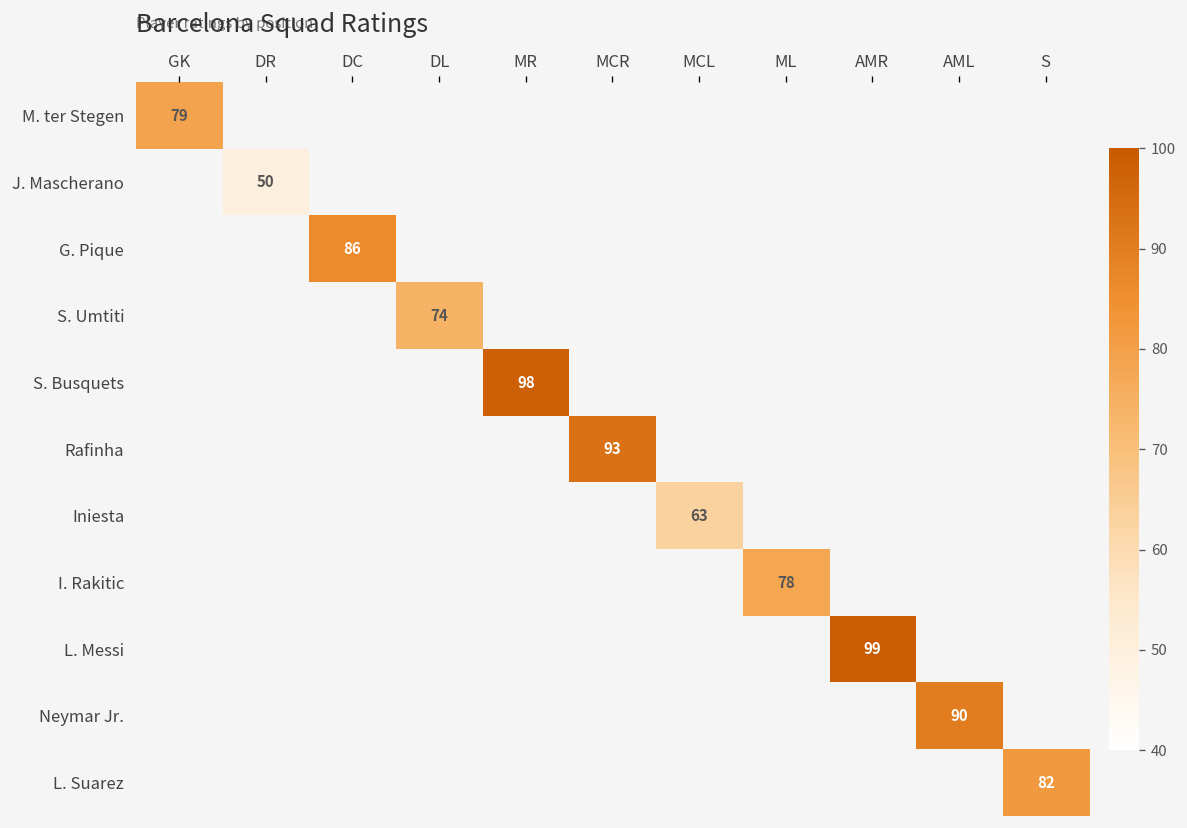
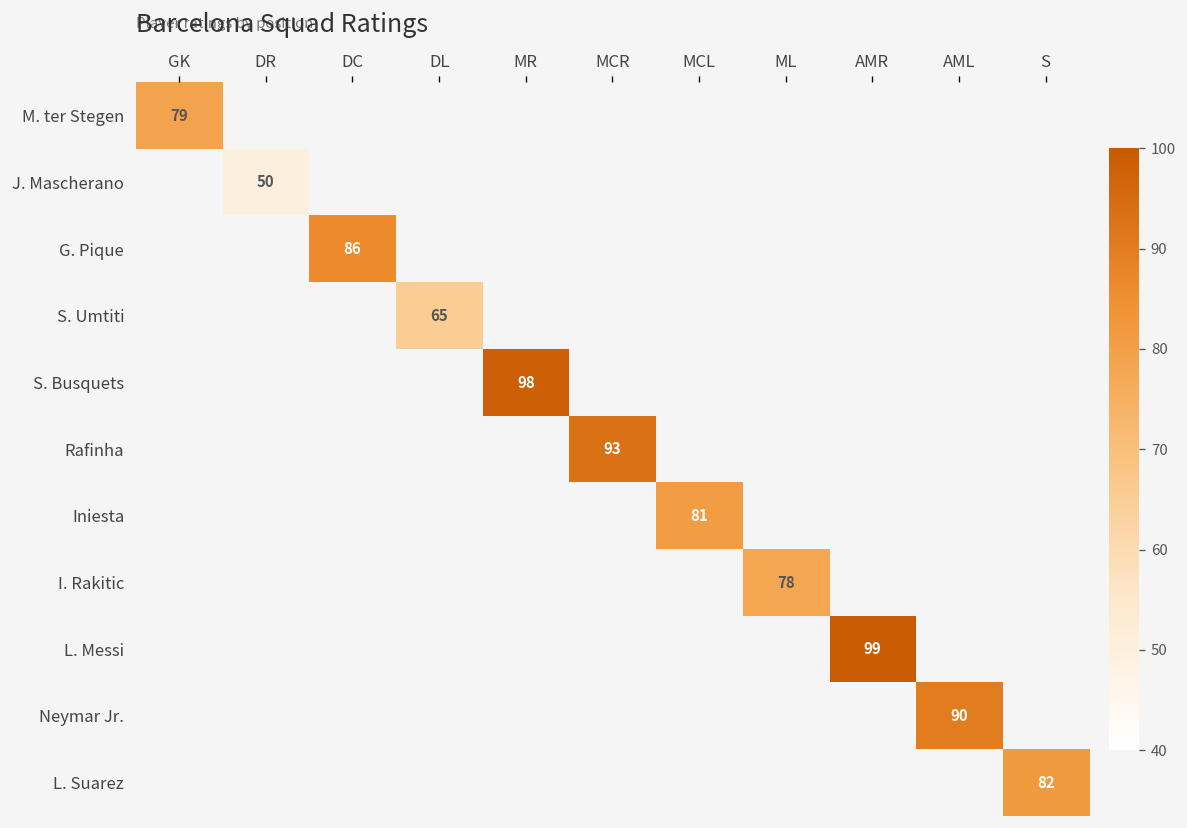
  {
    "M. ter Stegen": {
      "GK": 79
    },
    "J. Mascherano": {
      "DR": 50
    },
    "G. Pique": {
      "DC": 86
    },
    "S. Umtiti": {
-     "DL": 74
+     "DL": 65
    },
    "S. Busquets": {
      "MR": 98
    },
    "Rafinha": {
      "MCR": 93
    },
    "Iniesta": {
-     "MCL": 63
+     "MCL": 81
    },
    "I. Rakitic": {
      "ML": 78
    },
    "L. Messi": {
      "AMR": 99
    },
    "Neymar Jr.": {
      "AML": 90
    },
    "L. Suarez": {
      "S": 82
    }
  }
